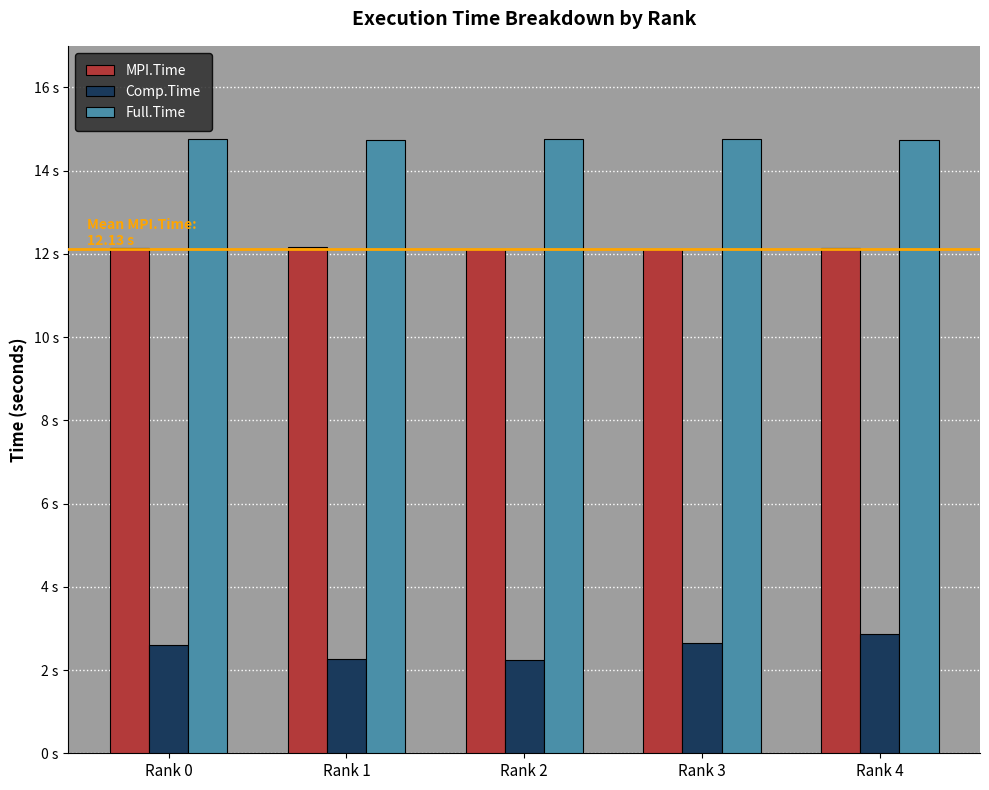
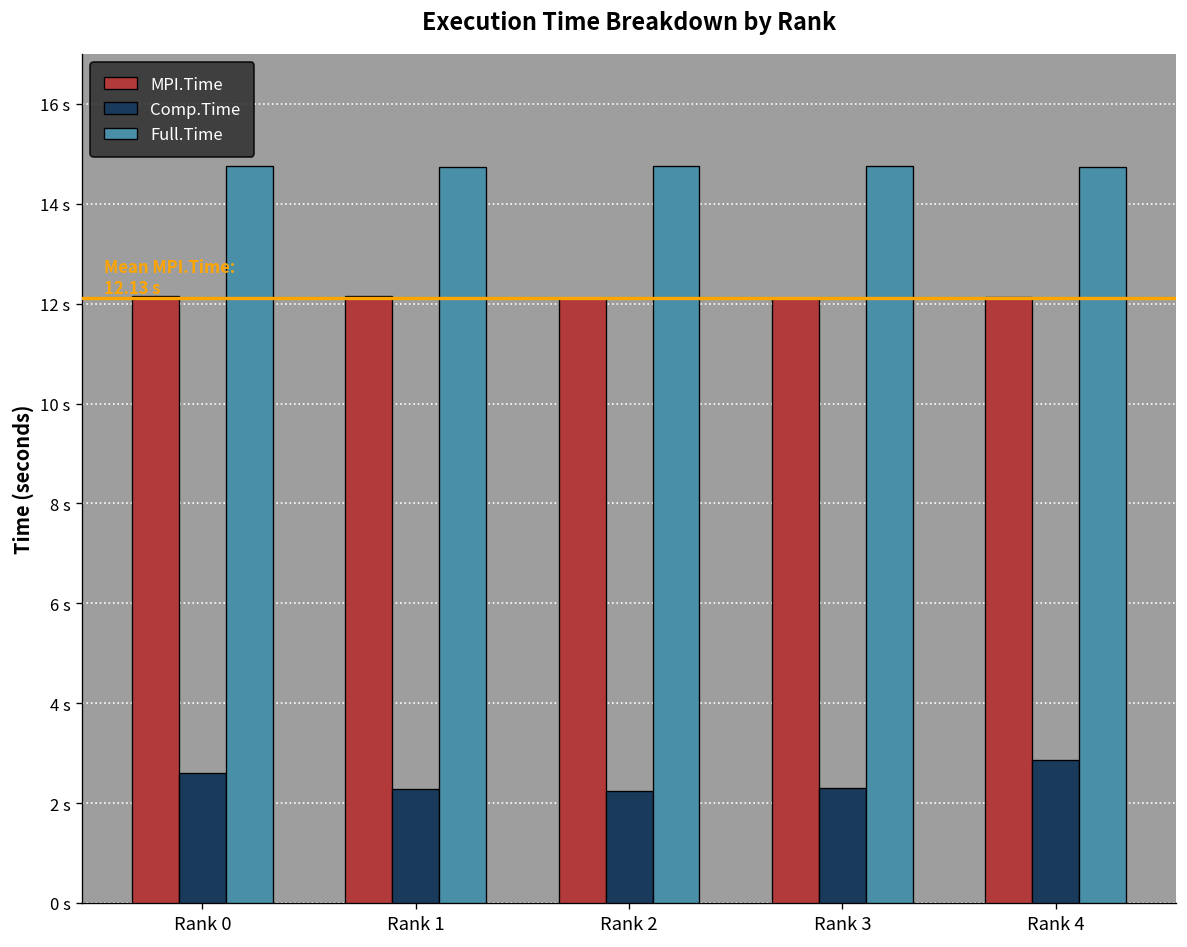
  {
    "MPI.Time": {
      "Rank 1": "12.2 s",
      "Rank 2": "12.1 s",
      "Rank 3": "12.1 s",
      "Rank 4": "12.1 s"
    },
    "Comp.Time": {
      "Rank 0": "2.6 s",
      "Rank 1": "2.3 s",
      "Rank 2": "2.2 s",
-     "Rank 3": "2.6 s",
+     "Rank 3": "2.3 s",
      "Rank 4": "2.9 s"
    },
    "Full.Time": {
      "Rank 0": "14.8 s",
      "Rank 1": "14.7 s",
      "Rank 2": "14.8 s",
      "Rank 3": "14.8 s",
      "Rank 4": "14.7 s"
    }
  }
